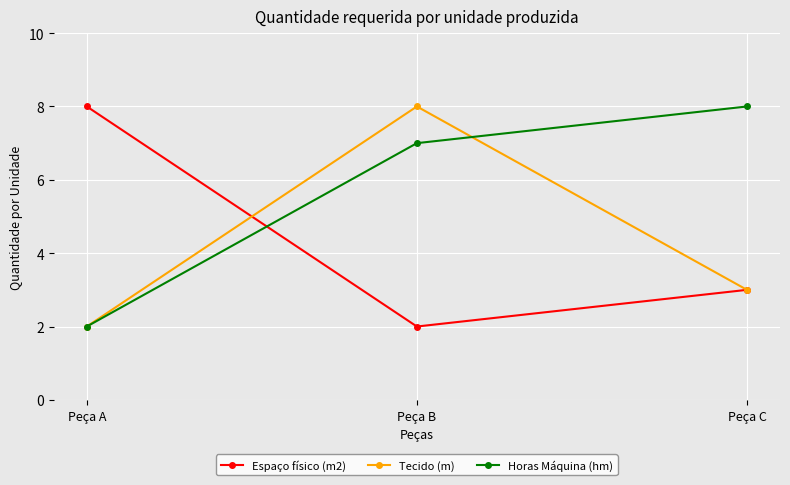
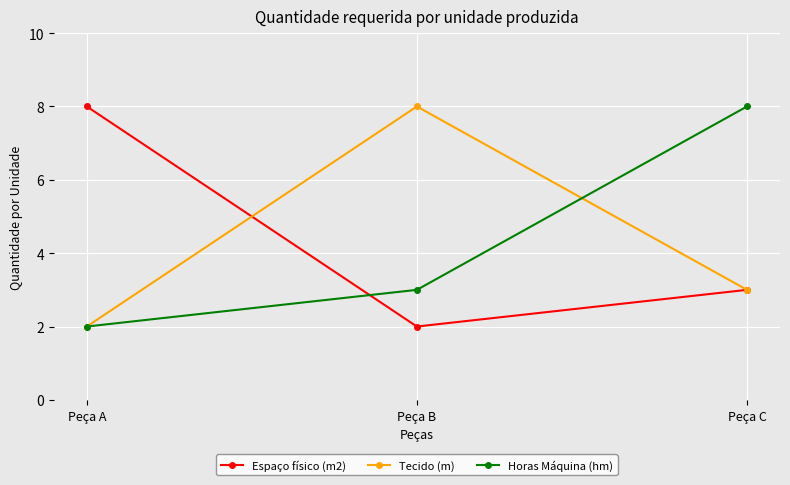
  {
    "Espaço físico (m2)": {
      "Peça A": 8,
      "Peça B": 2
    },
    "Tecido (m)": {
      "Peça B": 8
    },
    "Horas Máquina (hm)": {
-     "Peça B": 7,
+     "Peça B": 3,
      "Peça C": 8
    }
  }
